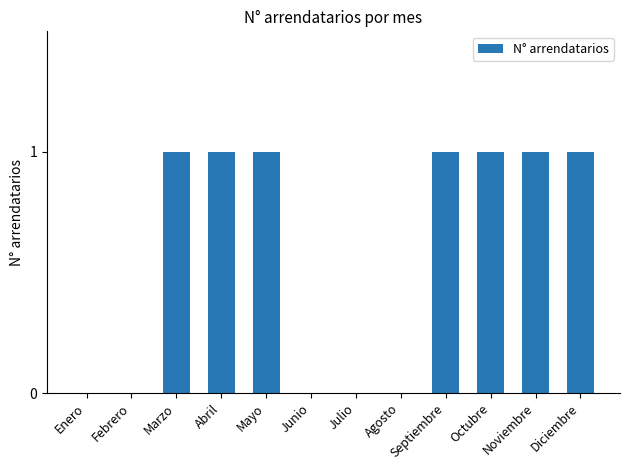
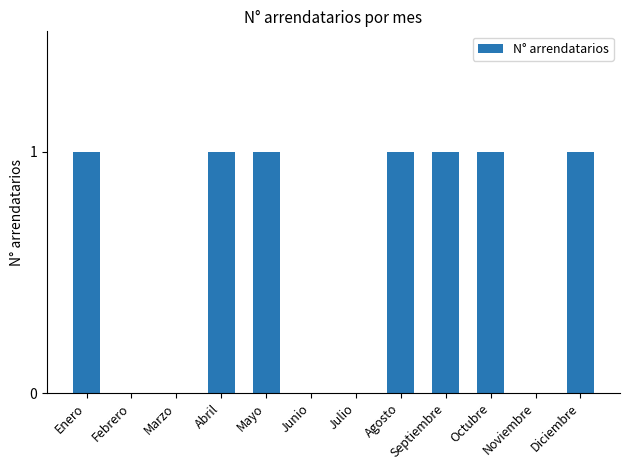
  {
-   "Enero": 0,
+   "Enero": 1,
    "Febrero": 0,
-   "Marzo": 1,
+   "Marzo": 0,
    "Abril": 1,
    "Mayo": 1,
    "Junio": 0,
    "Julio": 0,
-   "Agosto": 0,
+   "Agosto": 1,
    "Septiembre": 1,
    "Octubre": 1,
-   "Noviembre": 1,
+   "Noviembre": 0,
    "Diciembre": 1
  }
